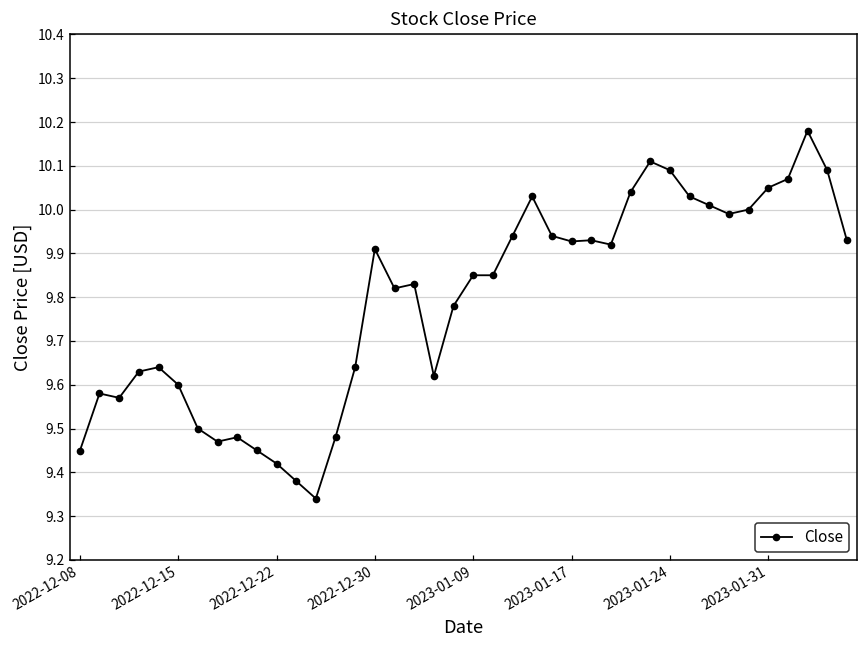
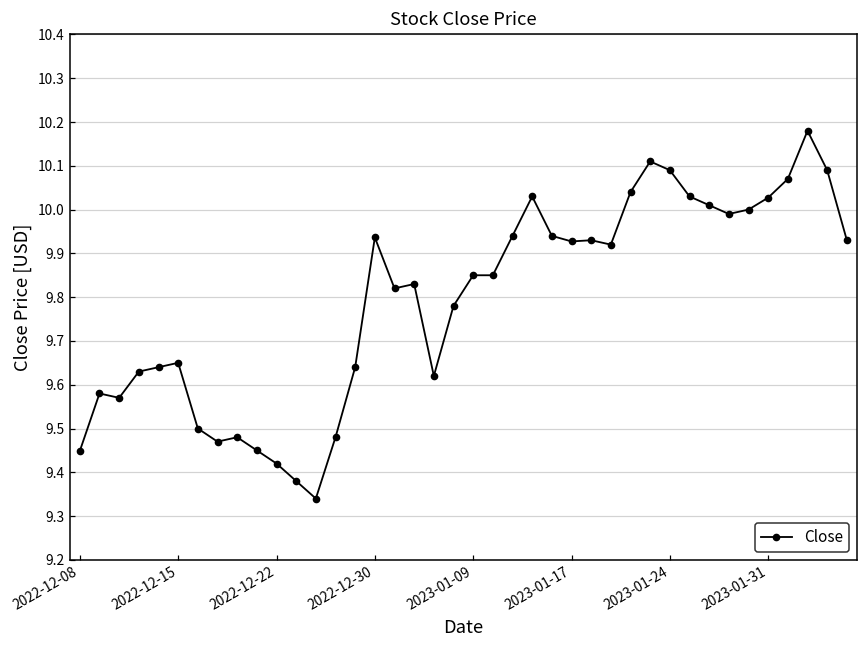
  {
    "2022-12-08": 9.45,
-   "2022-12-15": 9.60,
+   "2022-12-15": 9.65,
    "2022-12-22": 9.42,
-   "2022-12-30": 9.91,
+   "2022-12-30": 9.94,
    "2023-01-09": 9.85,
    "2023-01-17": 9.93,
    "2023-01-24": 10.09,
-   "2023-01-31": 10.05
+   "2023-01-31": 10.03
  }
